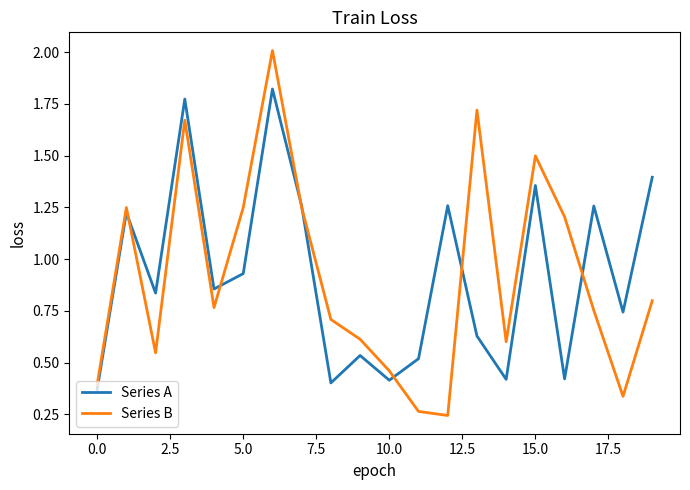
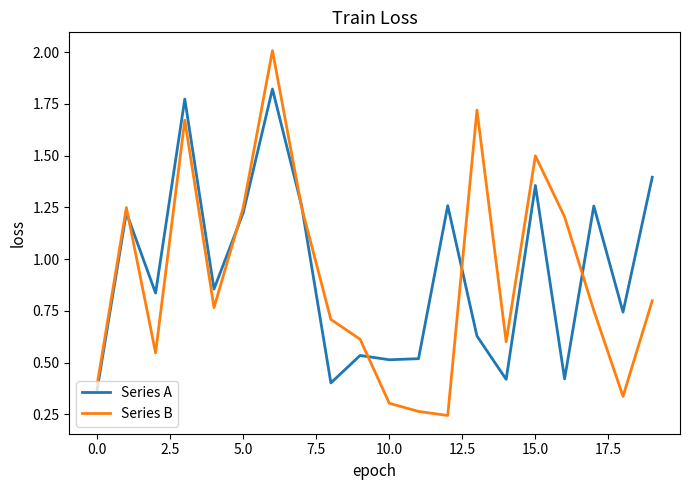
  {
    "Series A": {
-     "5.0": 0.93,
-     "10.0": 0.42,
+     "5.0": 1.22,
+     "10.0": 0.51,
      "15.0": 1.36
    },
    "Series B": {
      "5.0": 1.25,
-     "10.0": 0.46,
+     "10.0": 0.30,
      "15.0": 1.50
    }
  }
